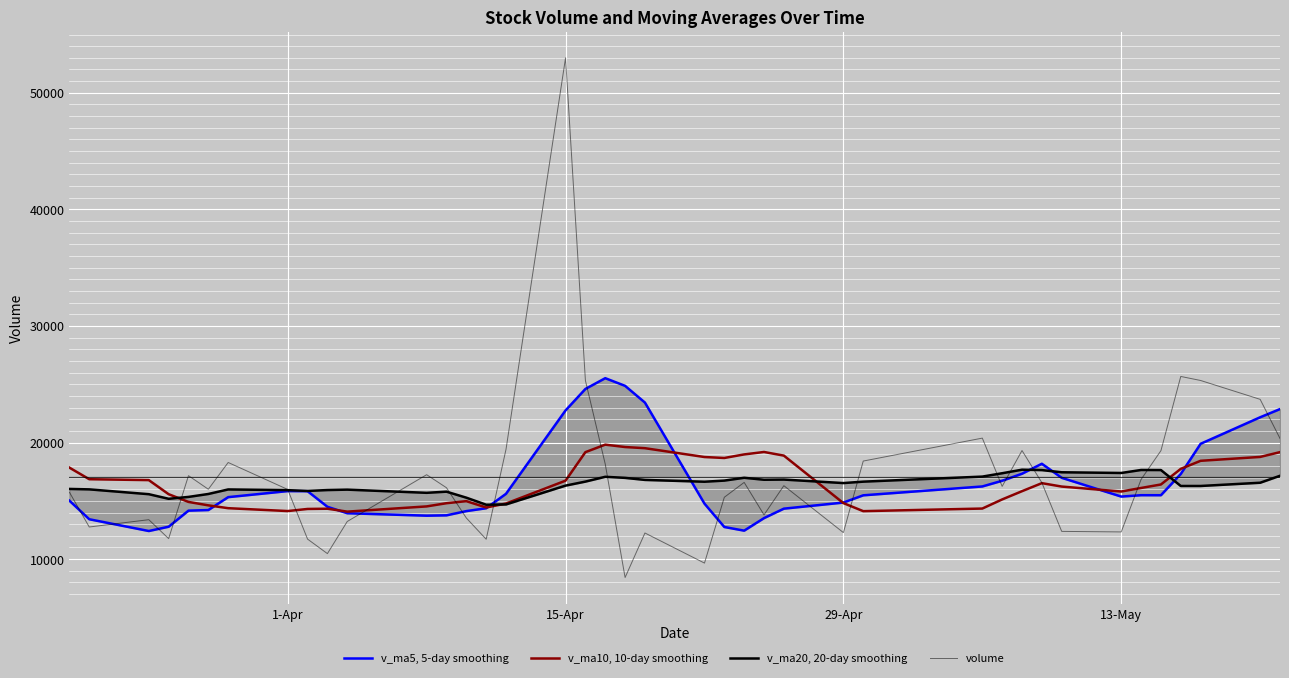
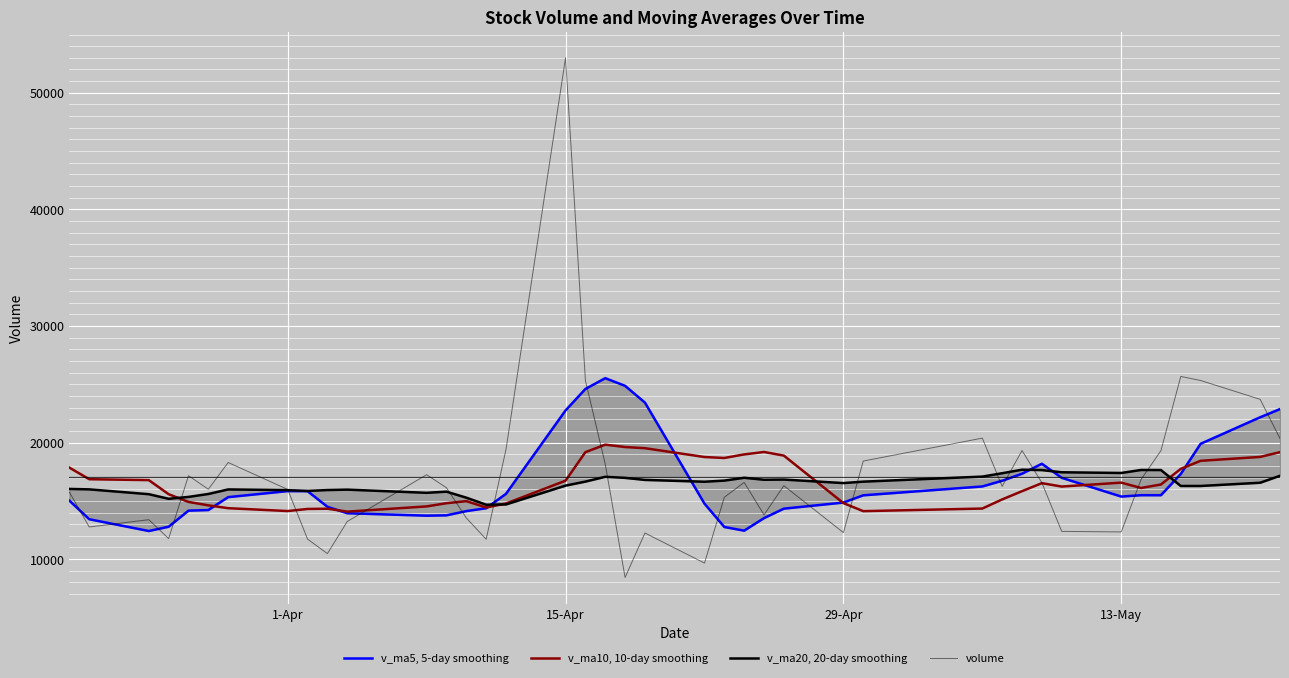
  {
    "v_ma5, 5-day smoothing": {
      "13-May": 15400
    },
    "v_ma10, 10-day smoothing": {
      "1-Apr": 14100,
      "15-Apr": 16700,
-     "13-May": 15800
+     "13-May": 16600
    }
  }
